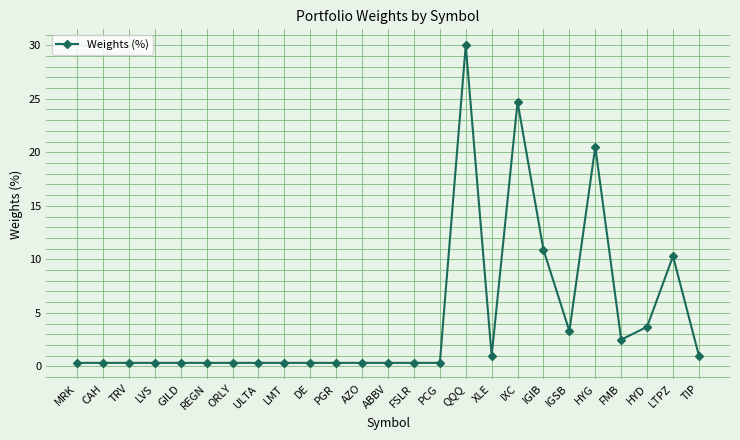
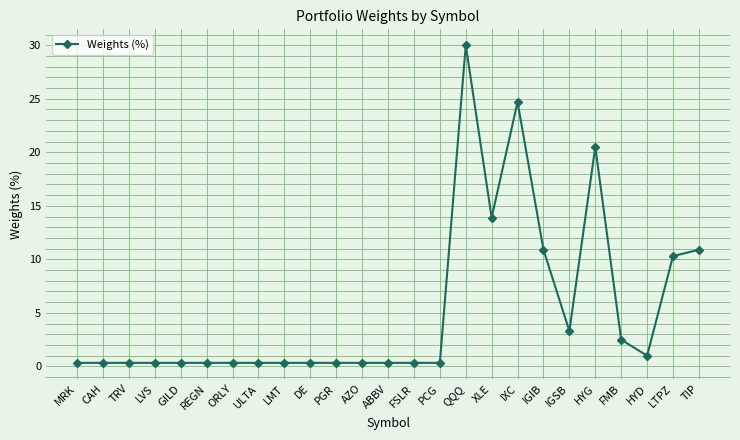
  {
    "MRK": 0.3,
    "CAH": 0.3,
    "TRV": 0.3,
    "LVS": 0.3,
    "GILD": 0.3,
    "REGN": 0.3,
    "ORLY": 0.3,
    "ULTA": 0.3,
    "LMT": 0.3,
    "DE": 0.3,
    "PGR": 0.3,
    "AZO": 0.3,
    "ABBV": 0.3,
    "FSLR": 0.3,
    "PCG": 0.3,
    "QQQ": 30.0,
-   "XLE": 1.0,
+   "XLE": 13.9,
    "IXC": 24.7,
    "IGIB": 10.9,
    "IGSB": 3.3,
    "HYG": 20.5,
    "FMB": 2.5,
-   "HYD": 3.7,
+   "HYD": 1.0,
    "LTPZ": 10.3,
-   "TIP": 1.0
+   "TIP": 10.9
  }
